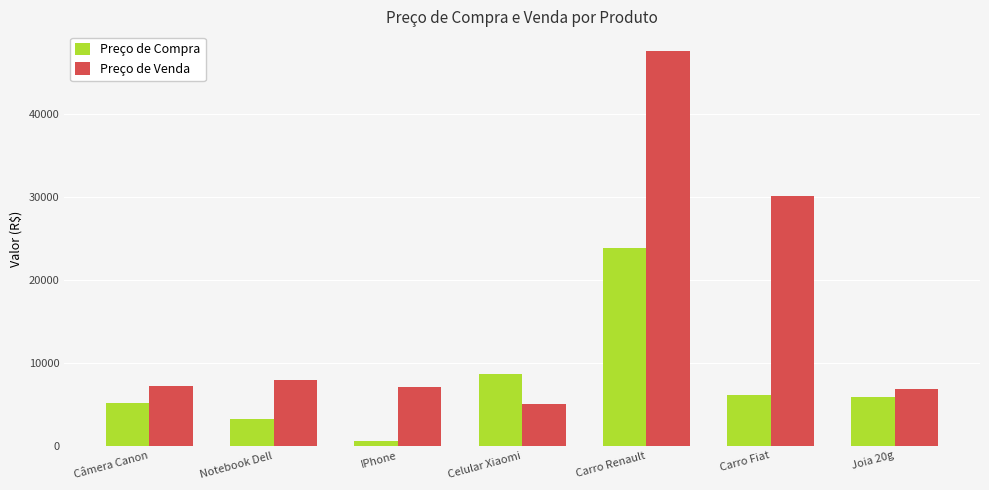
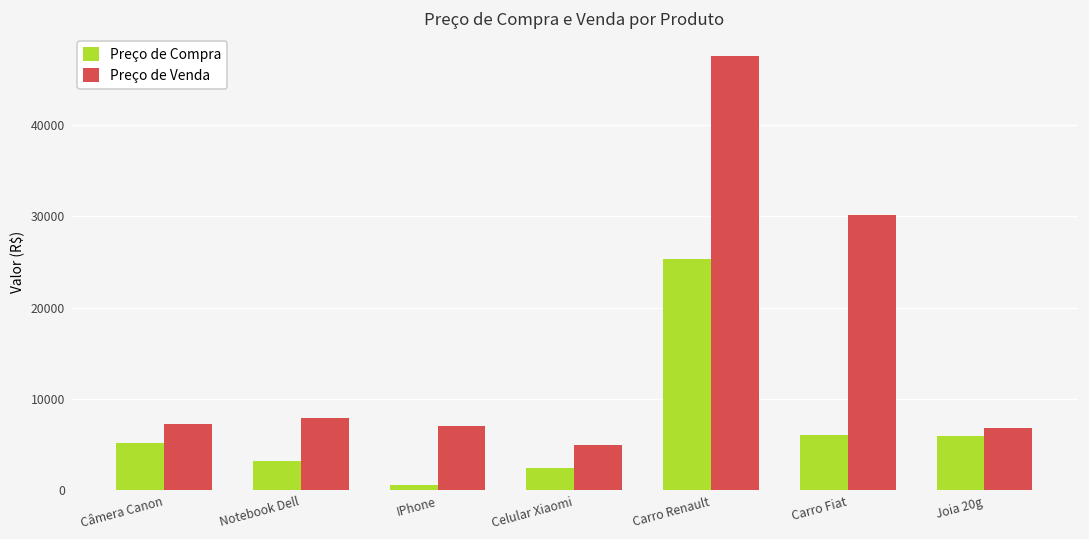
  {
    "Preço de Compra": {
      "Câmera Canon": 5000,
      "Notebook Dell": 3000,
      "IPhone": 1000,
-     "Celular Xiaomi": 9000,
-     "Carro Renault": 24000,
+     "Celular Xiaomi": 2000,
+     "Carro Renault": 25000,
      "Carro Fiat": 6000,
      "Joia 20g": 6000
    },
    "Preço de Venda": {
      "Câmera Canon": 7000,
      "Notebook Dell": 8000,
      "IPhone": 7000,
      "Celular Xiaomi": 5000,
      "Carro Renault": 48000,
      "Carro Fiat": 30000,
      "Joia 20g": 7000
    }
  }
